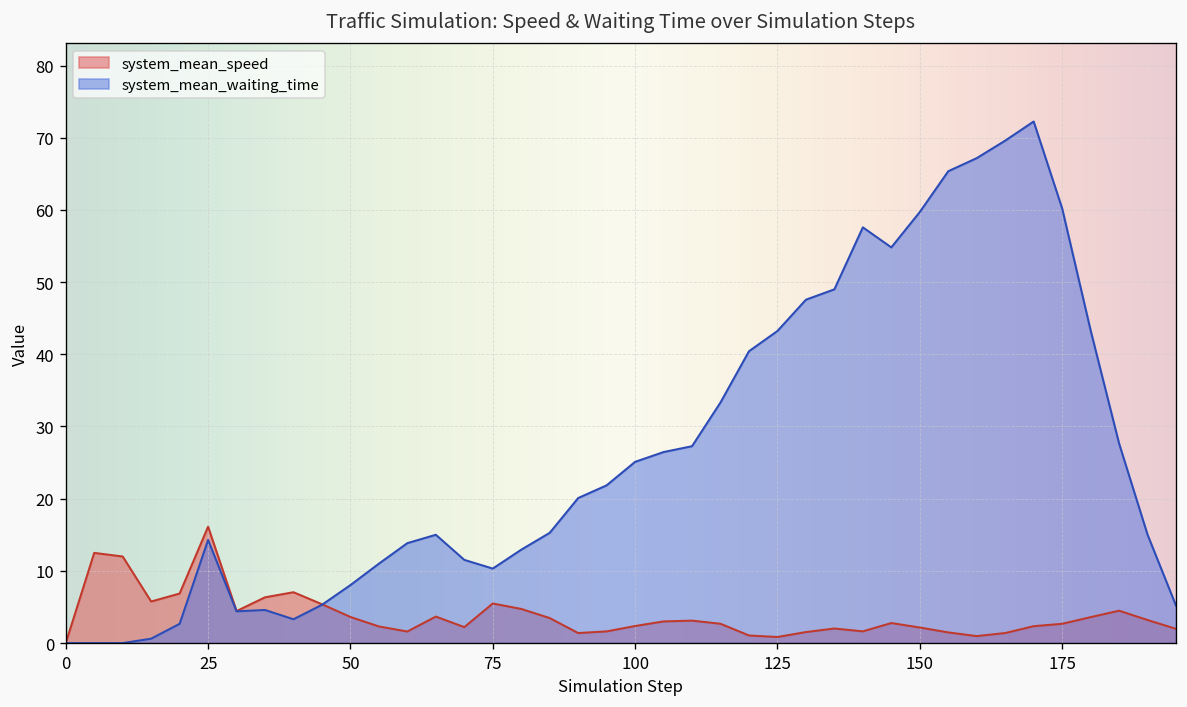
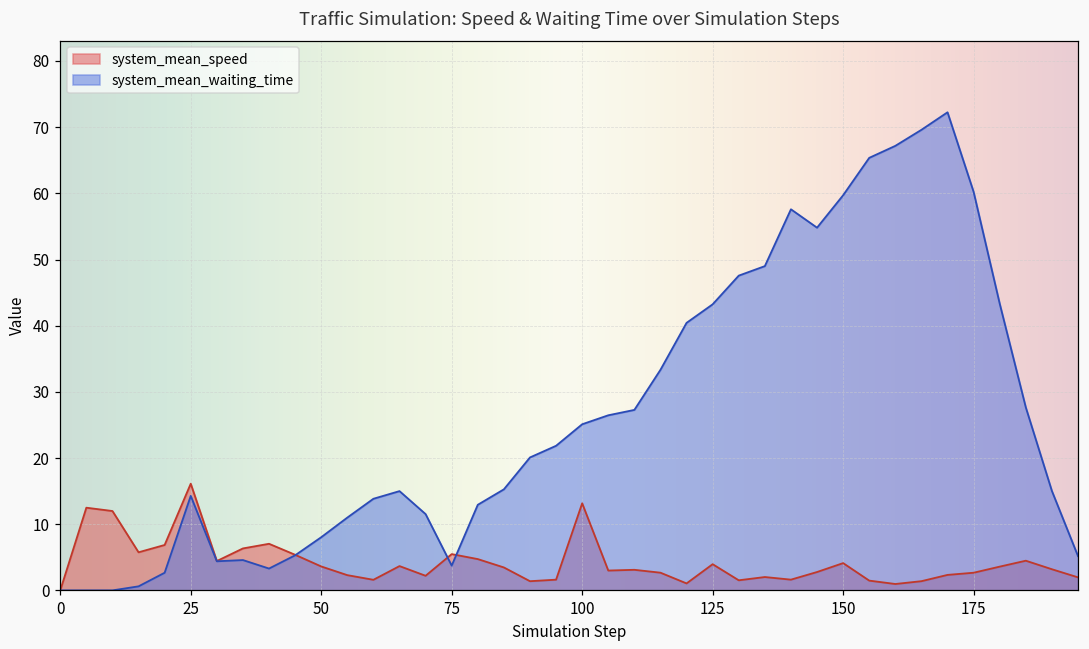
  {
    "system_mean_speed": {
      "25": 16,
      "50": 4,
      "75": 5,
-     "100": 2,
-     "125": 1,
-     "150": 2,
+     "100": 13,
+     "125": 4,
+     "150": 4,
      "175": 3
    },
    "system_mean_waiting_time": {
      "25": 14,
      "50": 8,
-     "75": 10,
+     "75": 4,
      "100": 25,
      "125": 43,
      "150": 60,
      "175": 60
    }
  }
